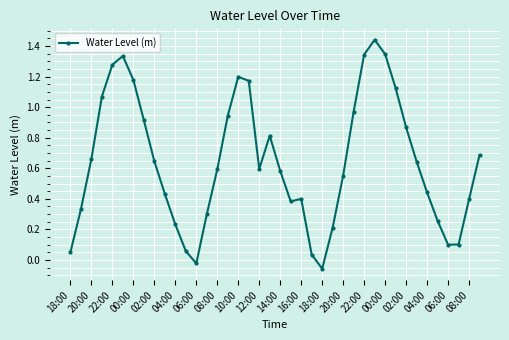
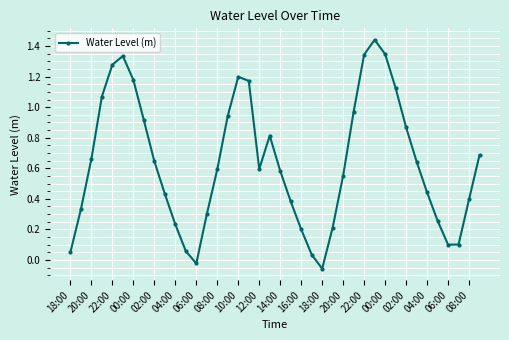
  {
    "10:00": 1.20,
    "12:00": 0.60,
    "14:00": 0.58,
-   "16:00": 0.40
+   "16:00": 0.20
  }
